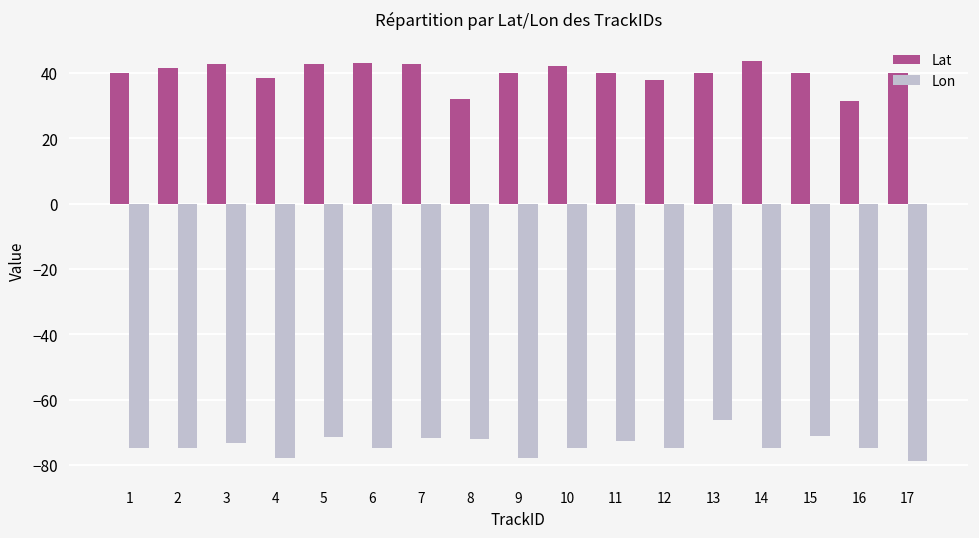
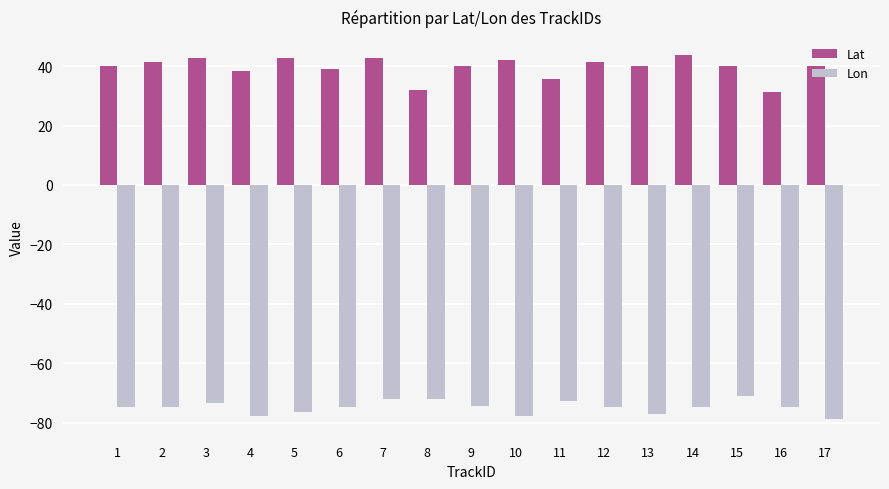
  {
    "Lat": {
      "1": 40,
      "2": 41,
      "3": 43,
      "4": 38,
      "5": 43,
-     "6": 43,
+     "6": 39,
      "7": 43,
      "8": 32,
      "9": 40,
      "10": 42,
-     "11": 40,
-     "12": 38,
+     "11": 36,
+     "12": 42,
      "13": 40,
      "14": 44,
      "15": 40,
      "16": 31,
      "17": 40
    },
    "Lon": {
      "1": -75,
      "2": -75,
      "3": -73,
      "4": -78,
-     "5": -71,
+     "5": -76,
      "6": -75,
      "7": -72,
      "8": -72,
-     "9": -78,
-     "10": -75,
+     "9": -74,
+     "10": -78,
      "11": -73,
      "12": -75,
-     "13": -66,
+     "13": -77,
      "14": -75,
      "15": -71,
      "16": -75,
      "17": -79
    }
  }
